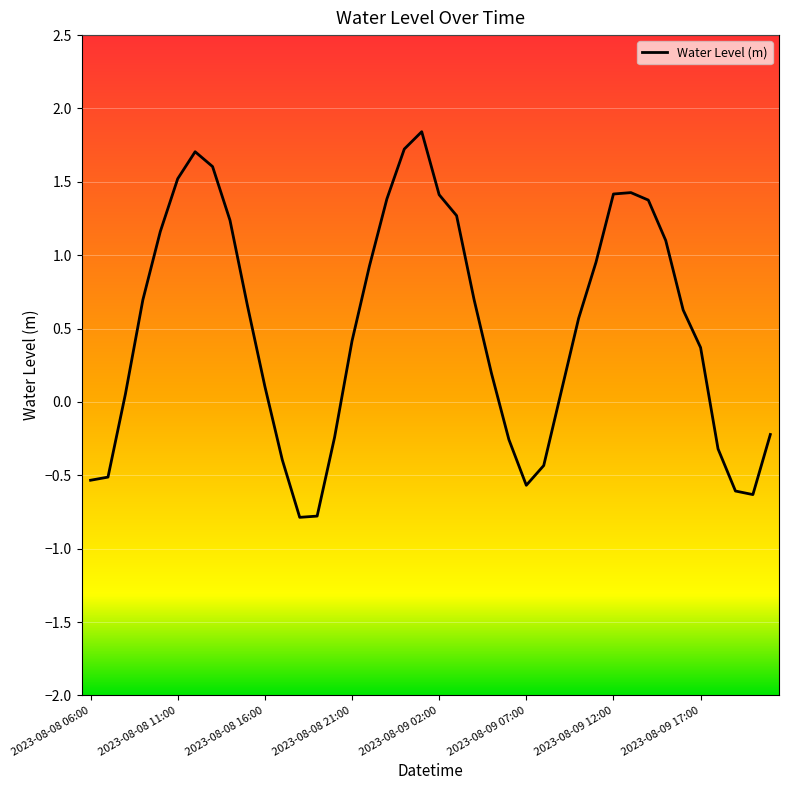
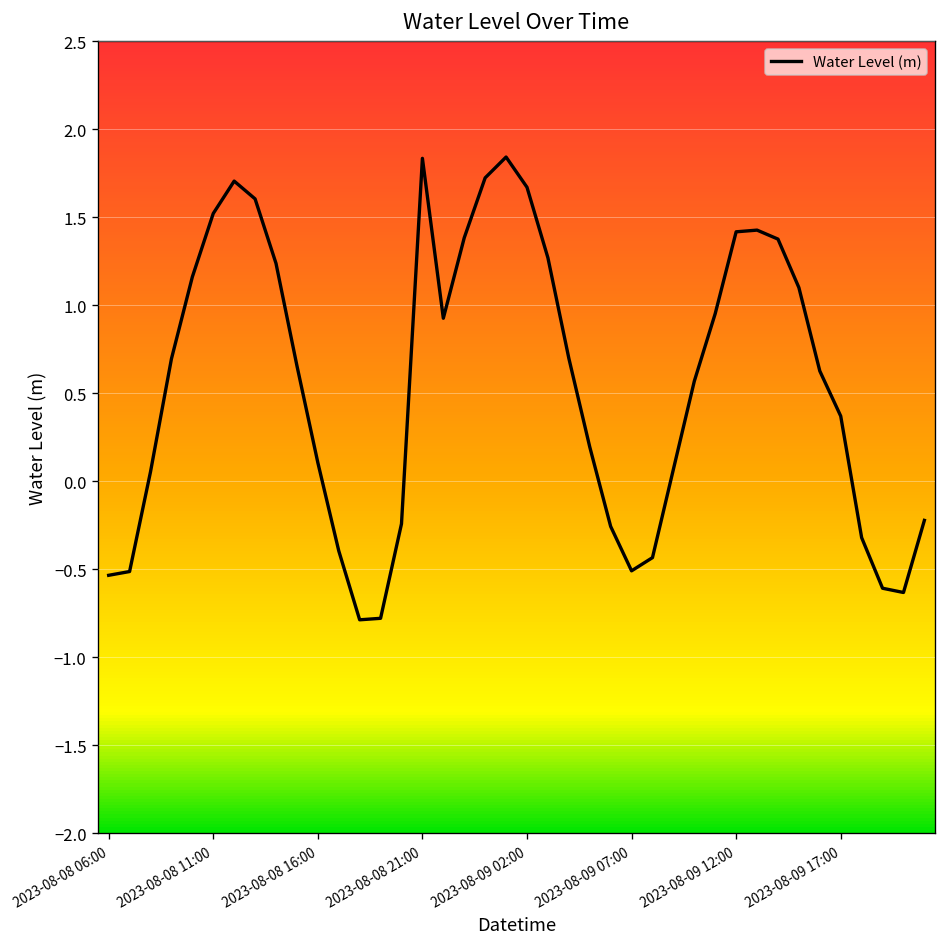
  {
    "2023-08-08 06:00": -0.53,
    "2023-08-08 11:00": 1.52,
    "2023-08-08 16:00": 0.11,
-   "2023-08-08 21:00": 0.41,
-   "2023-08-09 02:00": 1.41,
-   "2023-08-09 07:00": -0.57,
+   "2023-08-08 21:00": 1.83,
+   "2023-08-09 02:00": 1.67,
+   "2023-08-09 07:00": -0.51,
    "2023-08-09 12:00": 1.42,
    "2023-08-09 17:00": 0.37
  }
